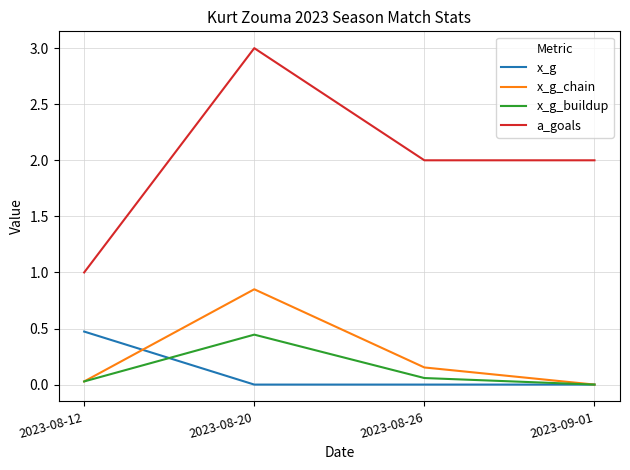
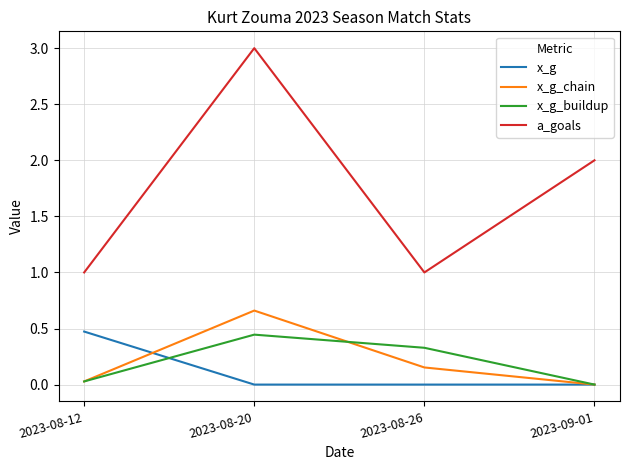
  {
    "x_g": {
      "2023-08-12": 0.47,
      "2023-08-20": 0.00,
      "2023-08-26": 0.00
    },
    "x_g_chain": {
-     "2023-08-20": 0.85,
+     "2023-08-20": 0.66,
      "2023-08-26": 0.15
    },
    "x_g_buildup": {
      "2023-08-20": 0.45,
-     "2023-08-26": 0.06
+     "2023-08-26": 0.33
    },
    "a_goals": {
      "2023-08-12": 1,
      "2023-08-20": 3,
-     "2023-08-26": 2,
+     "2023-08-26": 1,
      "2023-09-01": 2
    }
  }
